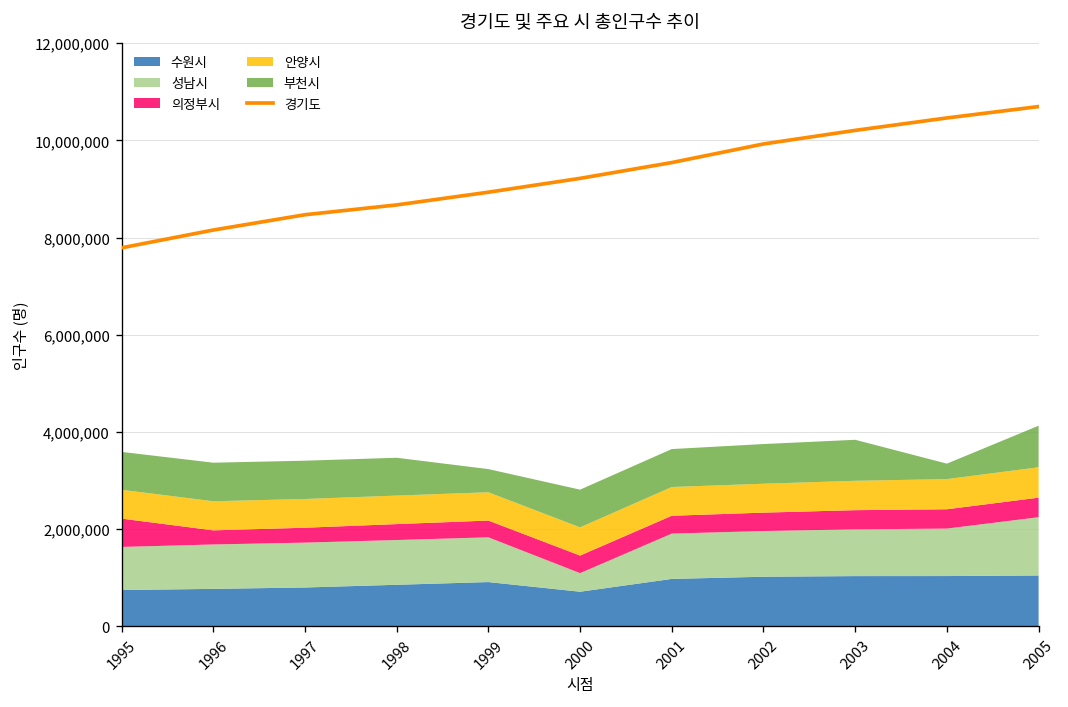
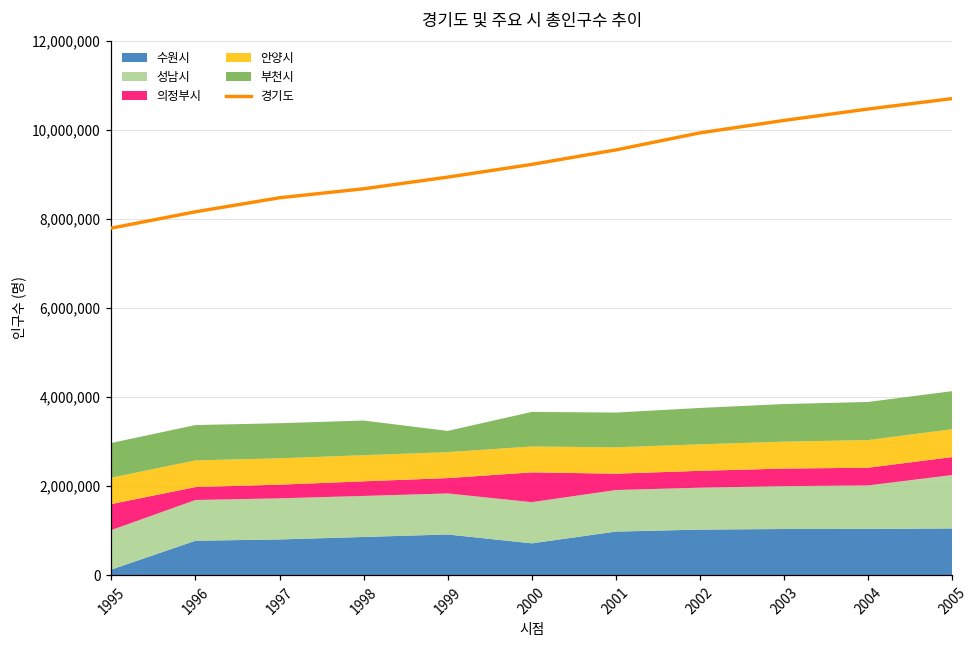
  {
    "수원시": {
-     "1995": "700,000",
+     "1995": "100,000",
      "1996": "800,000",
      "1997": "800,000",
      "1998": "900,000",
      "1999": "900,000",
      "2000": "700,000",
      "2001": "1,000,000",
      "2002": "1,000,000",
      "2003": "1,000,000",
      "2004": "1,000,000",
      "2005": "1,000,000"
    },
    "성남시": {
      "1995": "900,000",
      "1996": "900,000",
      "1997": "900,000",
      "1998": "900,000",
      "1999": "900,000",
-     "2000": "400,000",
+     "2000": "900,000",
      "2001": "900,000",
      "2002": "900,000",
      "2003": "1,000,000",
      "2004": "1,000,000",
      "2005": "1,200,000"
    },
    "의정부시": {
      "1995": "600,000",
      "1996": "300,000",
      "1997": "300,000",
      "1998": "300,000",
      "1999": "300,000",
-     "2000": "400,000",
+     "2000": "700,000",
      "2001": "400,000",
      "2002": "400,000",
      "2003": "400,000",
      "2004": "400,000",
      "2005": "400,000"
    },
    "부천시": {
      "1995": "800,000",
      "1996": "800,000",
      "1997": "800,000",
      "1998": "800,000",
      "1999": "500,000",
      "2000": "800,000",
      "2001": "800,000",
      "2002": "800,000",
      "2003": "800,000",
-     "2004": "300,000",
+     "2004": "900,000",
      "2005": "900,000"
    }
  }
